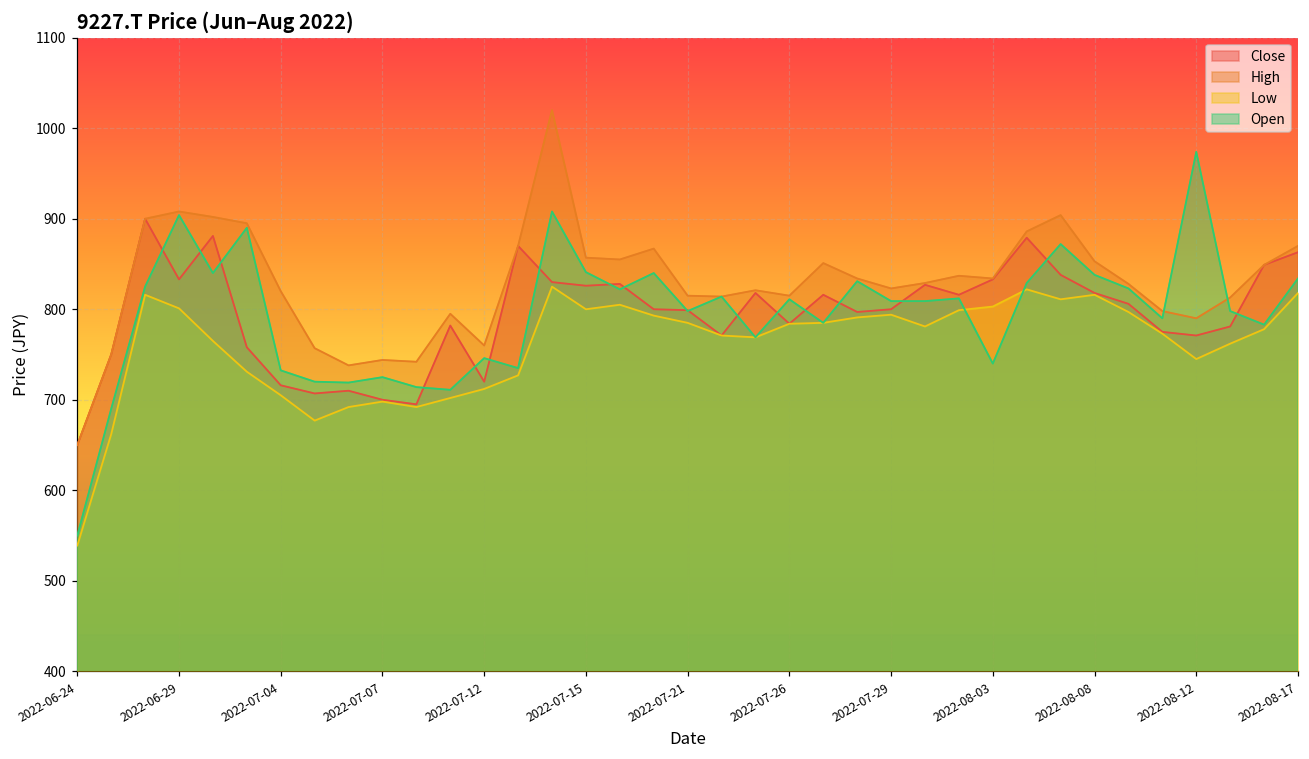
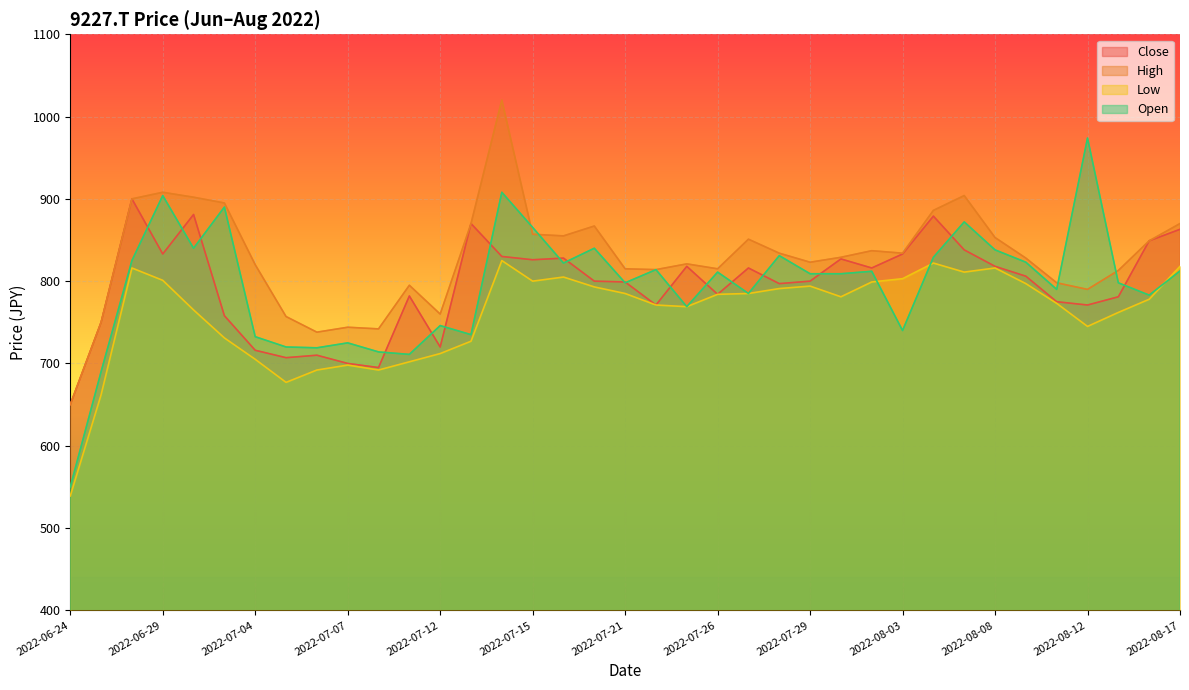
  {
    "Open": {
      "2022-06-24": 550,
      "2022-06-29": 900,
      "2022-07-04": 730,
      "2022-07-07": 730,
      "2022-07-12": 750,
-     "2022-07-15": 840,
+     "2022-07-15": 870,
      "2022-07-26": 810,
      "2022-07-29": 810,
      "2022-08-03": 740,
      "2022-08-08": 840,
      "2022-08-12": 970,
-     "2022-08-17": 830
+     "2022-08-17": 810
    }
  }
